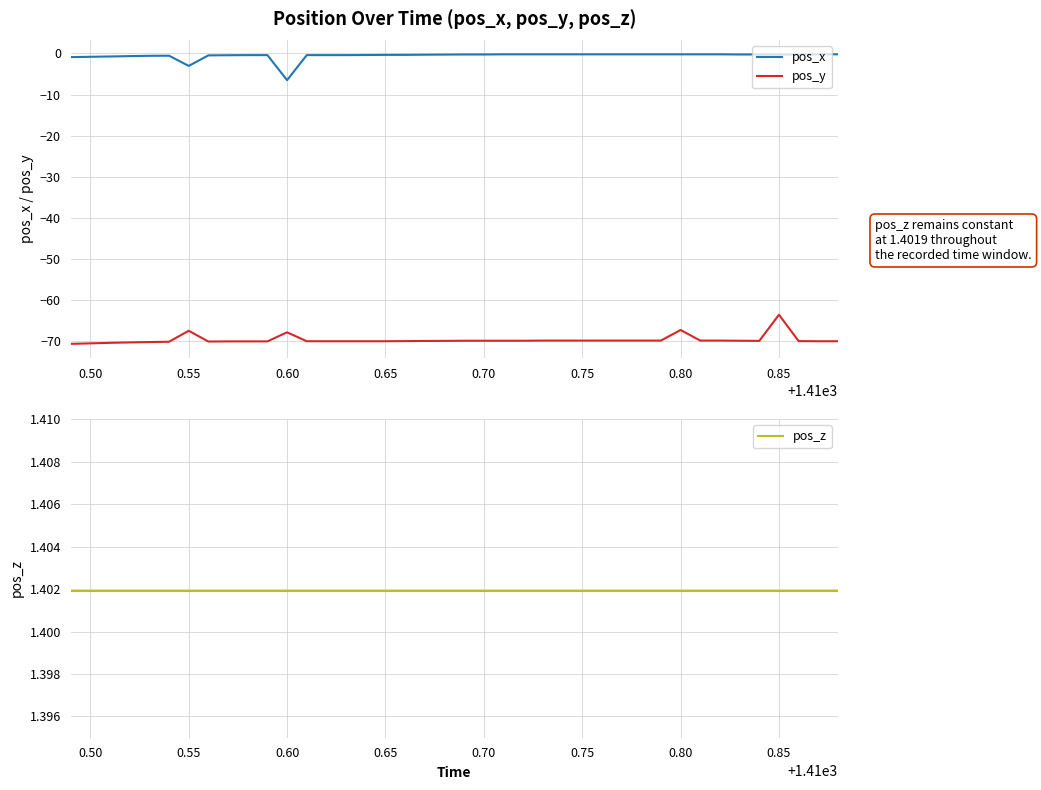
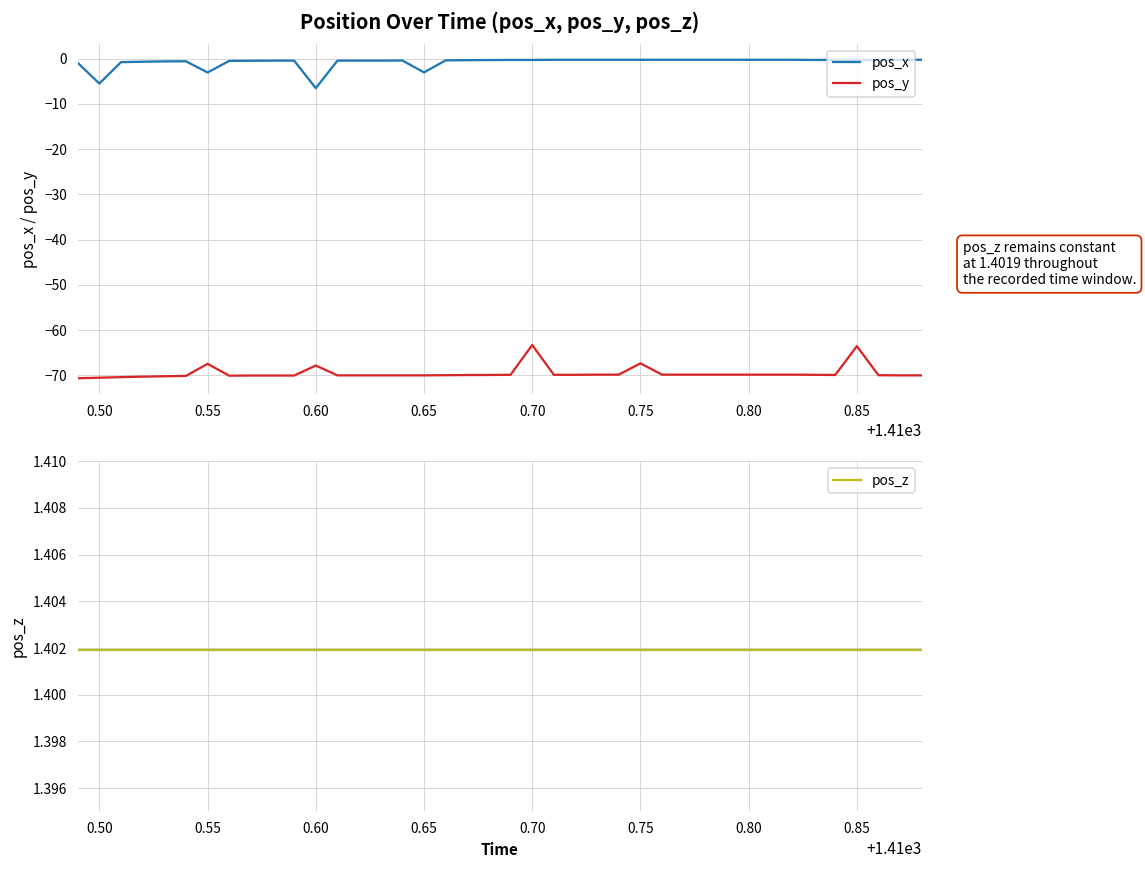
  {
    "Position Over Time (pos_x, pos_y, pos_z)": {
      "pos_x": {
-       "0.50": -1,
+       "0.50": -5,
        "0.55": -3,
        "0.60": -7,
-       "0.65": 0,
+       "0.65": -3,
        "0.70": 0,
        "0.75": 0,
        "0.80": 0
      },
      "pos_y": {
        "0.50": -71,
        "0.55": -67,
        "0.60": -68,
        "0.65": -70,
-       "0.70": -70,
-       "0.75": -70,
-       "0.80": -67,
+       "0.70": -63,
+       "0.75": -67,
+       "0.80": -70,
        "0.85": -64
      }
    }
  }
